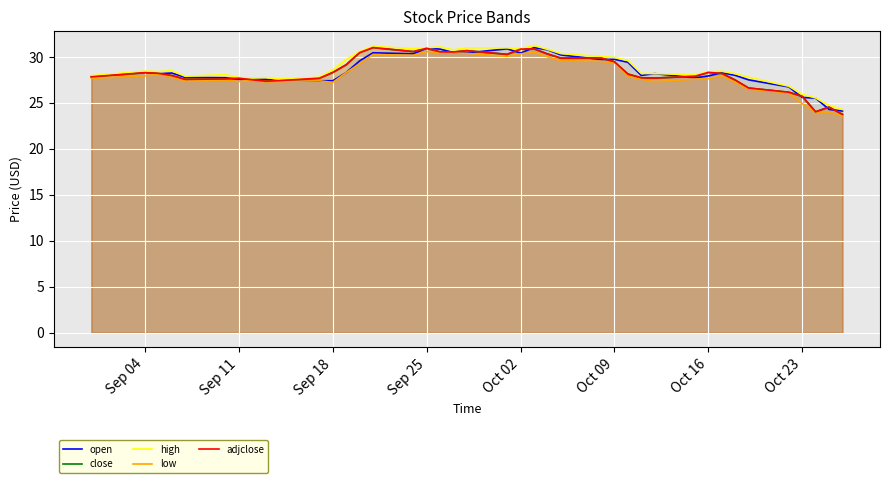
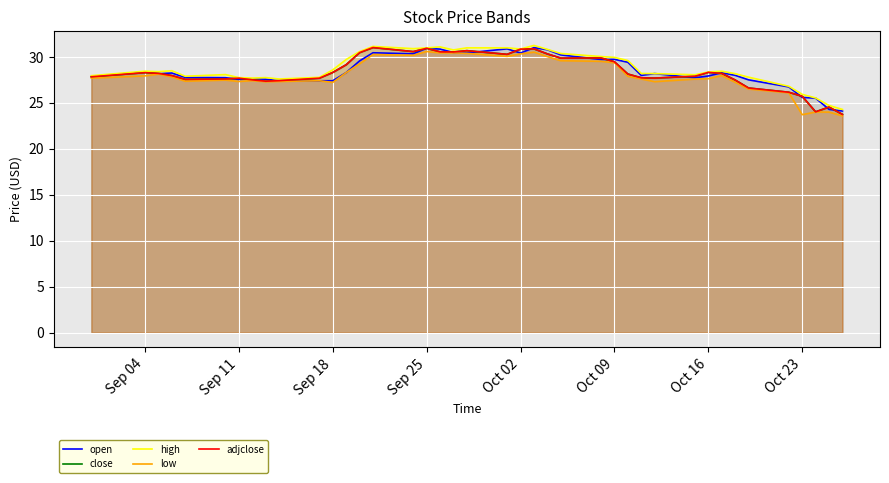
  {
    "open": {
      "Oct 16": 28
    },
    "low": {
      "Sep 04": 28,
      "Sep 25": 31,
      "Oct 16": 28,
-     "Oct 23": 25
+     "Oct 23": 24
    }
  }
